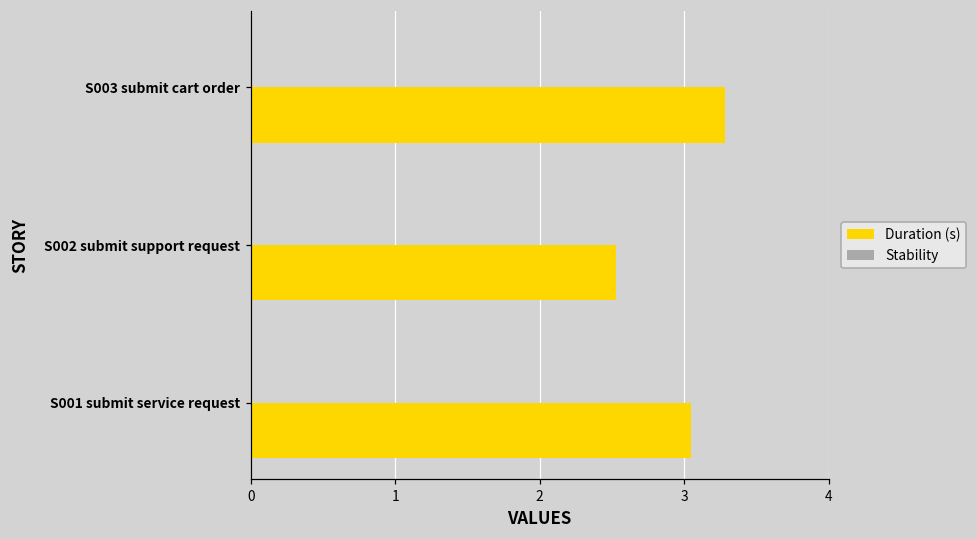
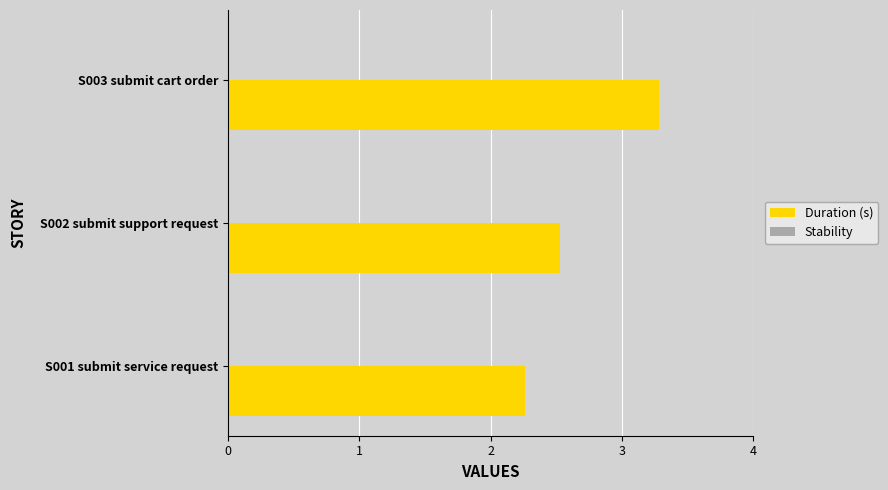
  {
    "Duration (s)": {
      "S003 submit cart order": 3.28,
      "S002 submit support request": 2.53,
-     "S001 submit service request": 3.05
+     "S001 submit service request": 2.26
    },
    "Stability": {
      "S003 submit cart order": 0.00,
      "S002 submit support request": 0.00,
      "S001 submit service request": 0.00
    }
  }
